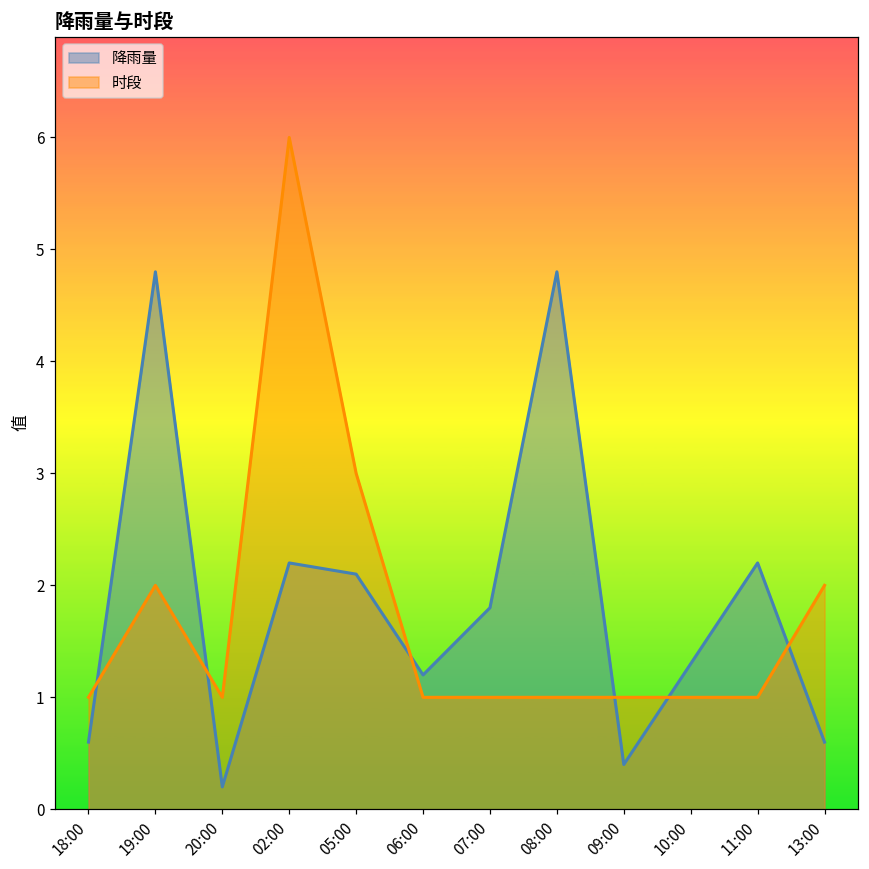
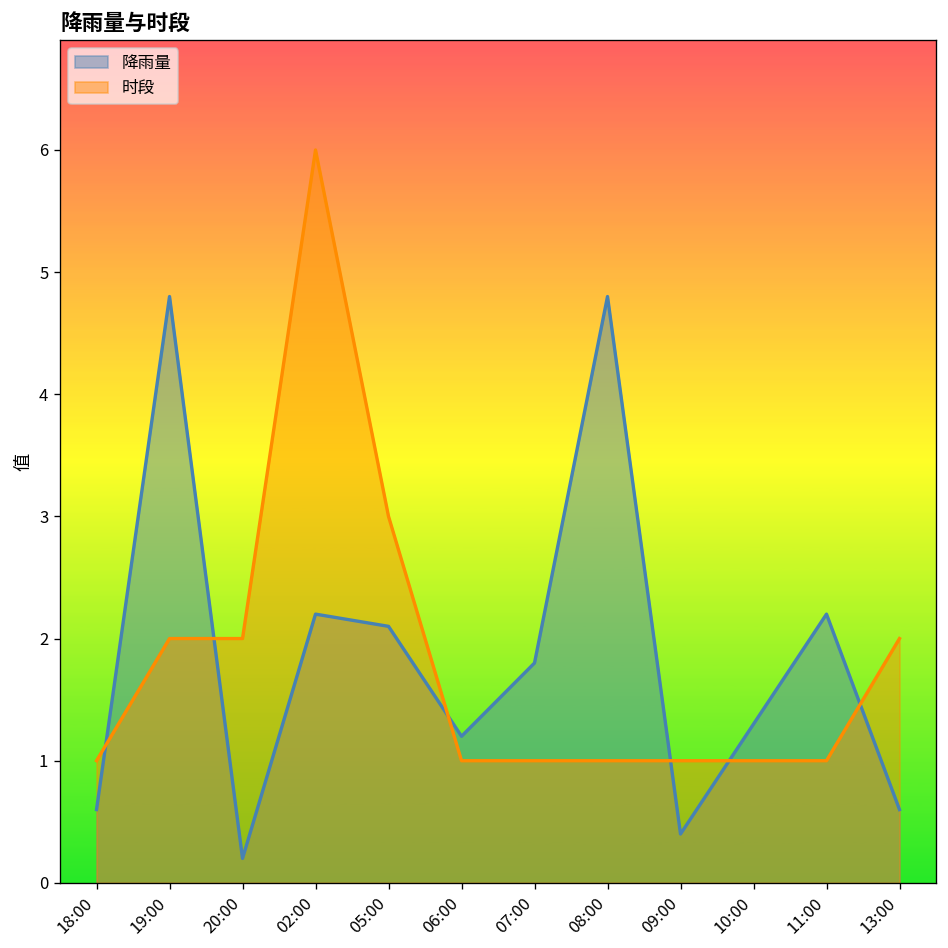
  {
    "降雨量": {
      "18:00": 0.60,
      "19:00": 4.80,
      "20:00": 0.20,
      "02:00": 2.20,
      "05:00": 2.10,
      "06:00": 1.20,
      "07:00": 1.80,
      "08:00": 4.80,
      "09:00": 0.40,
      "10:00": 1.30,
      "11:00": 2.20,
      "13:00": 0.60
    },
    "时段": {
      "18:00": 1,
      "19:00": 2,
-     "20:00": 1,
+     "20:00": 2,
      "02:00": 6,
      "05:00": 3,
      "06:00": 1,
      "07:00": 1,
      "08:00": 1,
      "09:00": 1,
      "10:00": 1,
      "11:00": 1,
      "13:00": 2
    }
  }
